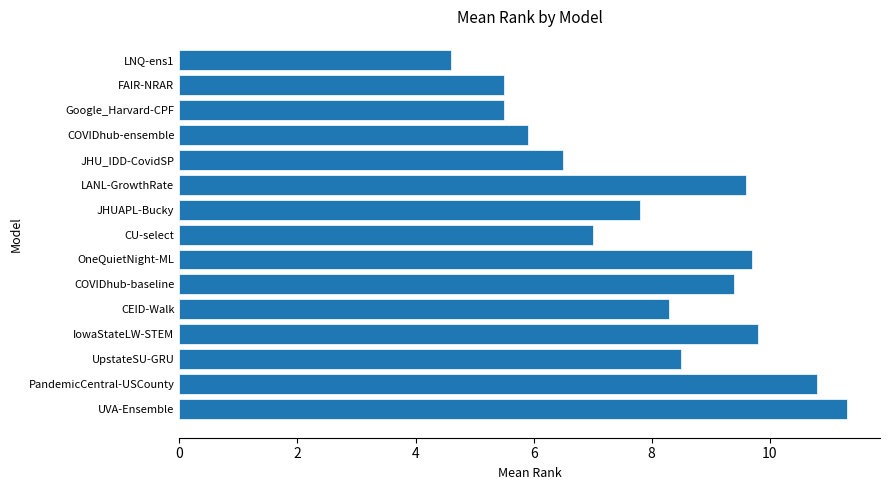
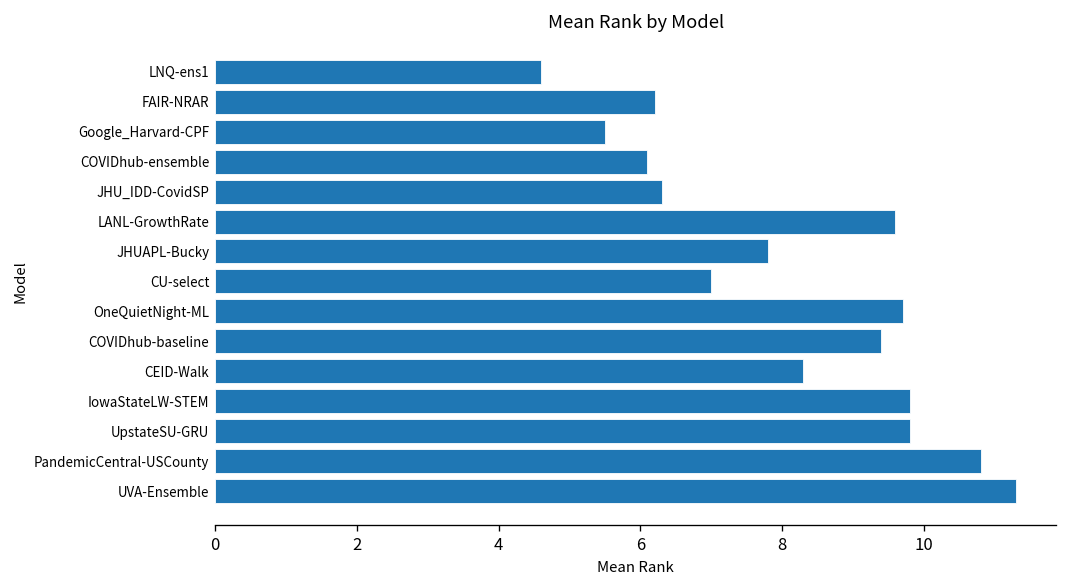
  {
    "LNQ-ens1": 4.6,
-   "FAIR-NRAR": 5.5,
+   "FAIR-NRAR": 6.2,
    "Google_Harvard-CPF": 5.5,
-   "COVIDhub-ensemble": 5.9,
-   "JHU_IDD-CovidSP": 6.5,
+   "COVIDhub-ensemble": 6.1,
+   "JHU_IDD-CovidSP": 6.3,
    "LANL-GrowthRate": 9.6,
    "JHUAPL-Bucky": 7.8,
    "CU-select": 7.0,
    "OneQuietNight-ML": 9.7,
    "COVIDhub-baseline": 9.4,
    "CEID-Walk": 8.3,
    "IowaStateLW-STEM": 9.8,
-   "UpstateSU-GRU": 8.5,
+   "UpstateSU-GRU": 9.8,
    "PandemicCentral-USCounty": 10.8,
    "UVA-Ensemble": 11.3
  }
